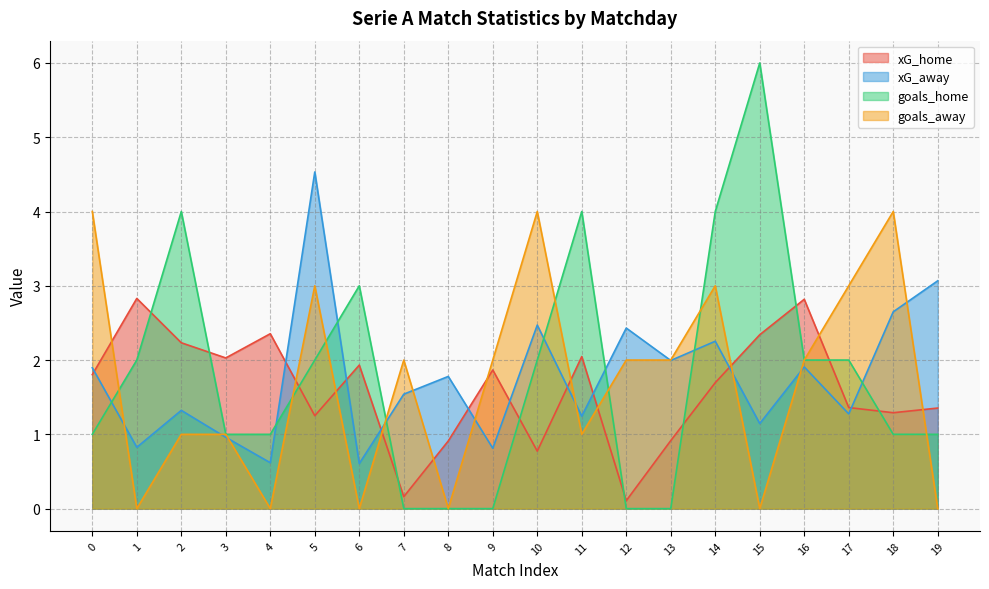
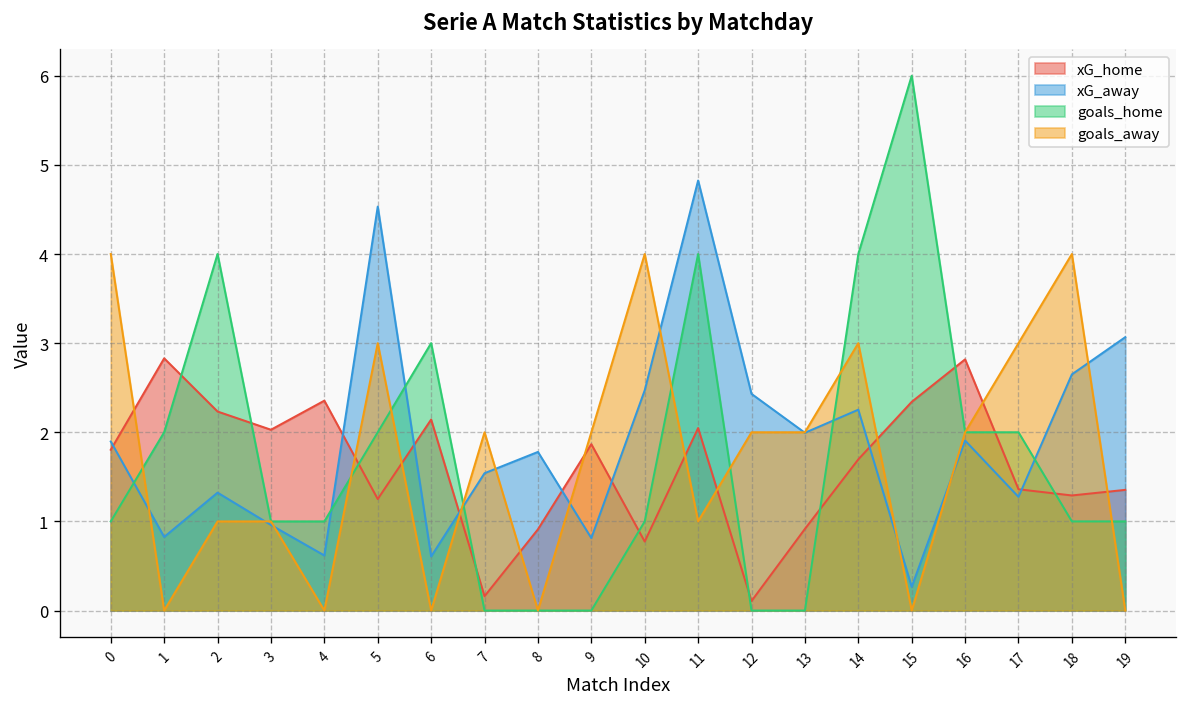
  {
    "xG_home": {
      "0": 1.8,
      "1": 2.8,
      "2": 2.2,
      "3": 2.0,
      "4": 2.4,
      "5": 1.3,
-     "6": 1.9,
+     "6": 2.1,
      "7": 0.2,
      "8": 0.9,
      "9": 1.9,
      "10": 0.8,
      "11": 2.0,
      "12": 0.1,
      "13": 0.9,
      "14": 1.7,
      "15": 2.3,
      "16": 2.8,
      "17": 1.4,
      "18": 1.3,
      "19": 1.4
    },
    "xG_away": {
      "0": 1.9,
      "1": 0.8,
      "2": 1.3,
      "3": 1.0,
      "4": 0.6,
      "5": 4.5,
      "6": 0.6,
      "7": 1.5,
      "8": 1.8,
      "9": 0.8,
      "10": 2.5,
-     "11": 1.2,
+     "11": 4.8,
      "12": 2.4,
      "14": 2.3,
-     "15": 1.1,
+     "15": 0.3,
      "16": 1.9,
      "17": 1.3,
      "18": 2.6,
      "19": 3.1
    },
    "goals_home": {
      "0": 1,
      "1": 2,
      "2": 4,
      "4": 1,
      "5": 2,
      "6": 3,
      "7": 0,
      "9": 0,
-     "10": 2,
+     "10": 1,
      "11": 4,
      "12": 0,
      "13": 0,
      "14": 4,
      "15": 6,
      "17": 2,
      "18": 1,
      "19": 1
    },
    "goals_away": {
      "0": 4.0,
      "1": 0.0,
      "2": 1.0,
      "4": 0.0,
      "5": 3.0,
      "6": 0.0,
      "7": 2.0,
      "9": 2.0,
      "10": 4.0,
      "11": 1.0,
      "12": 2.0,
      "14": 3.0,
      "15": 0.0,
      "17": 3.0,
      "18": 4.0,
      "19": 0.0
    }
  }
